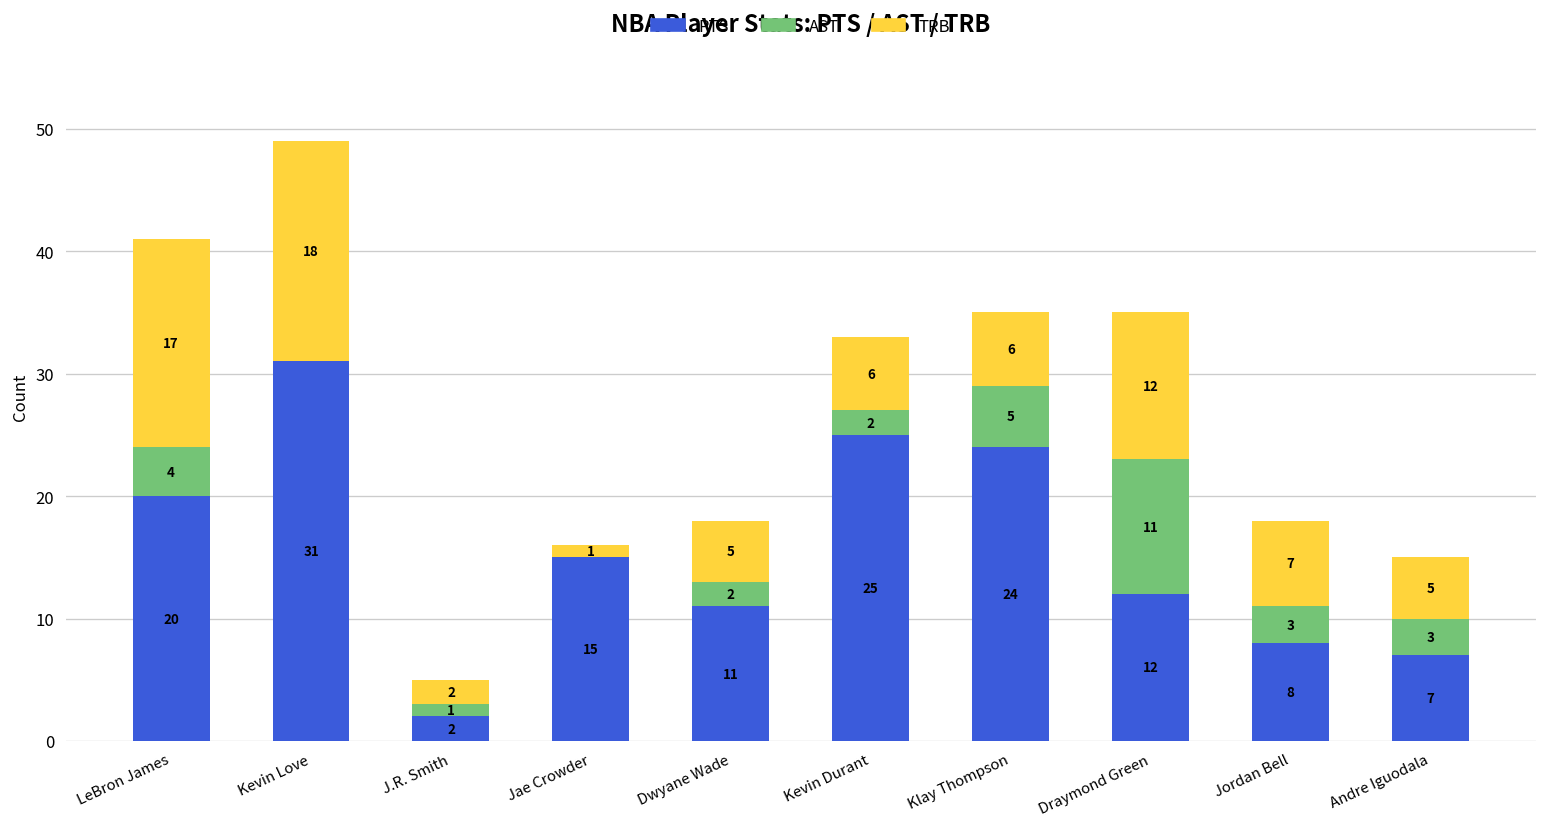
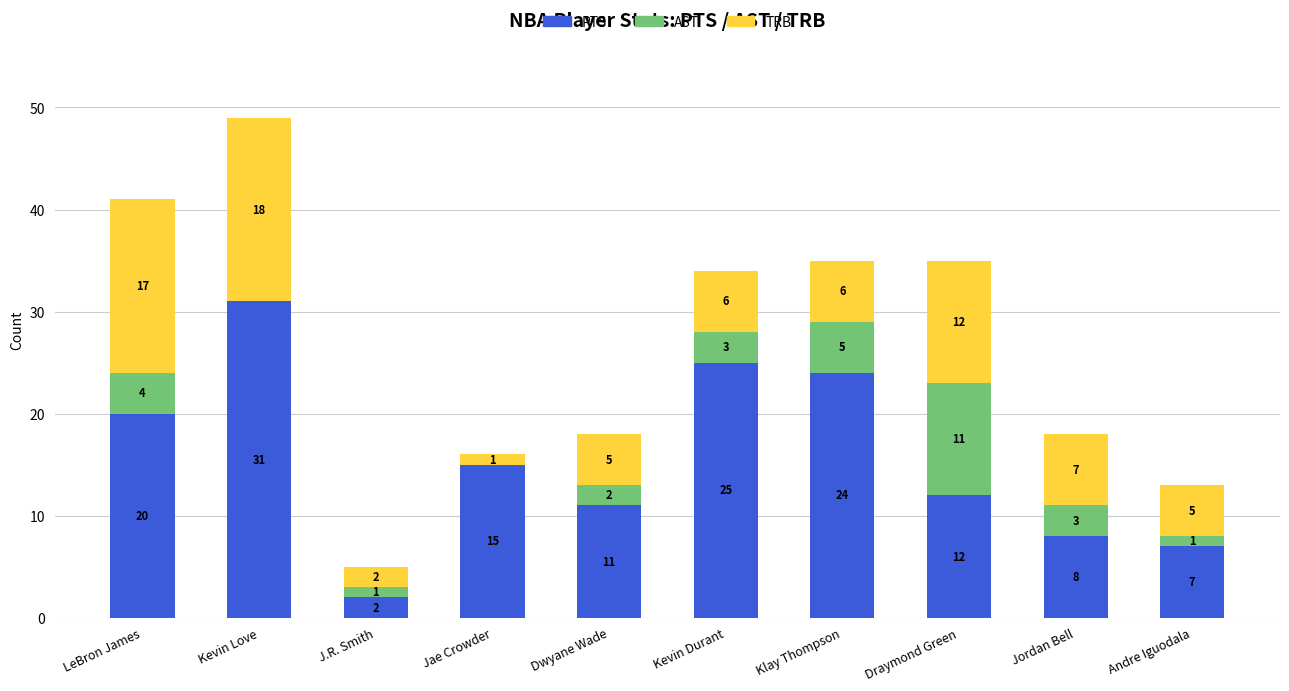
  {
    "PTS": {
      "LeBron James": 20,
      "Kevin Love": 31,
      "J.R. Smith": 2,
      "Jae Crowder": 15,
      "Dwyane Wade": 11,
      "Kevin Durant": 25,
      "Klay Thompson": 24,
      "Draymond Green": 12,
      "Jordan Bell": 8,
      "Andre Iguodala": 7
    },
    "AST": {
      "LeBron James": 4,
      "J.R. Smith": 1,
      "Dwyane Wade": 2,
-     "Kevin Durant": 2,
+     "Kevin Durant": 3,
      "Klay Thompson": 5,
      "Draymond Green": 11,
      "Jordan Bell": 3,
-     "Andre Iguodala": 3
+     "Andre Iguodala": 1
    },
    "TRB": {
      "LeBron James": 17,
      "Kevin Love": 18,
      "J.R. Smith": 2,
      "Jae Crowder": 1,
      "Dwyane Wade": 5,
      "Kevin Durant": 6,
      "Klay Thompson": 6,
      "Draymond Green": 12,
      "Jordan Bell": 7,
      "Andre Iguodala": 5
    }
  }
